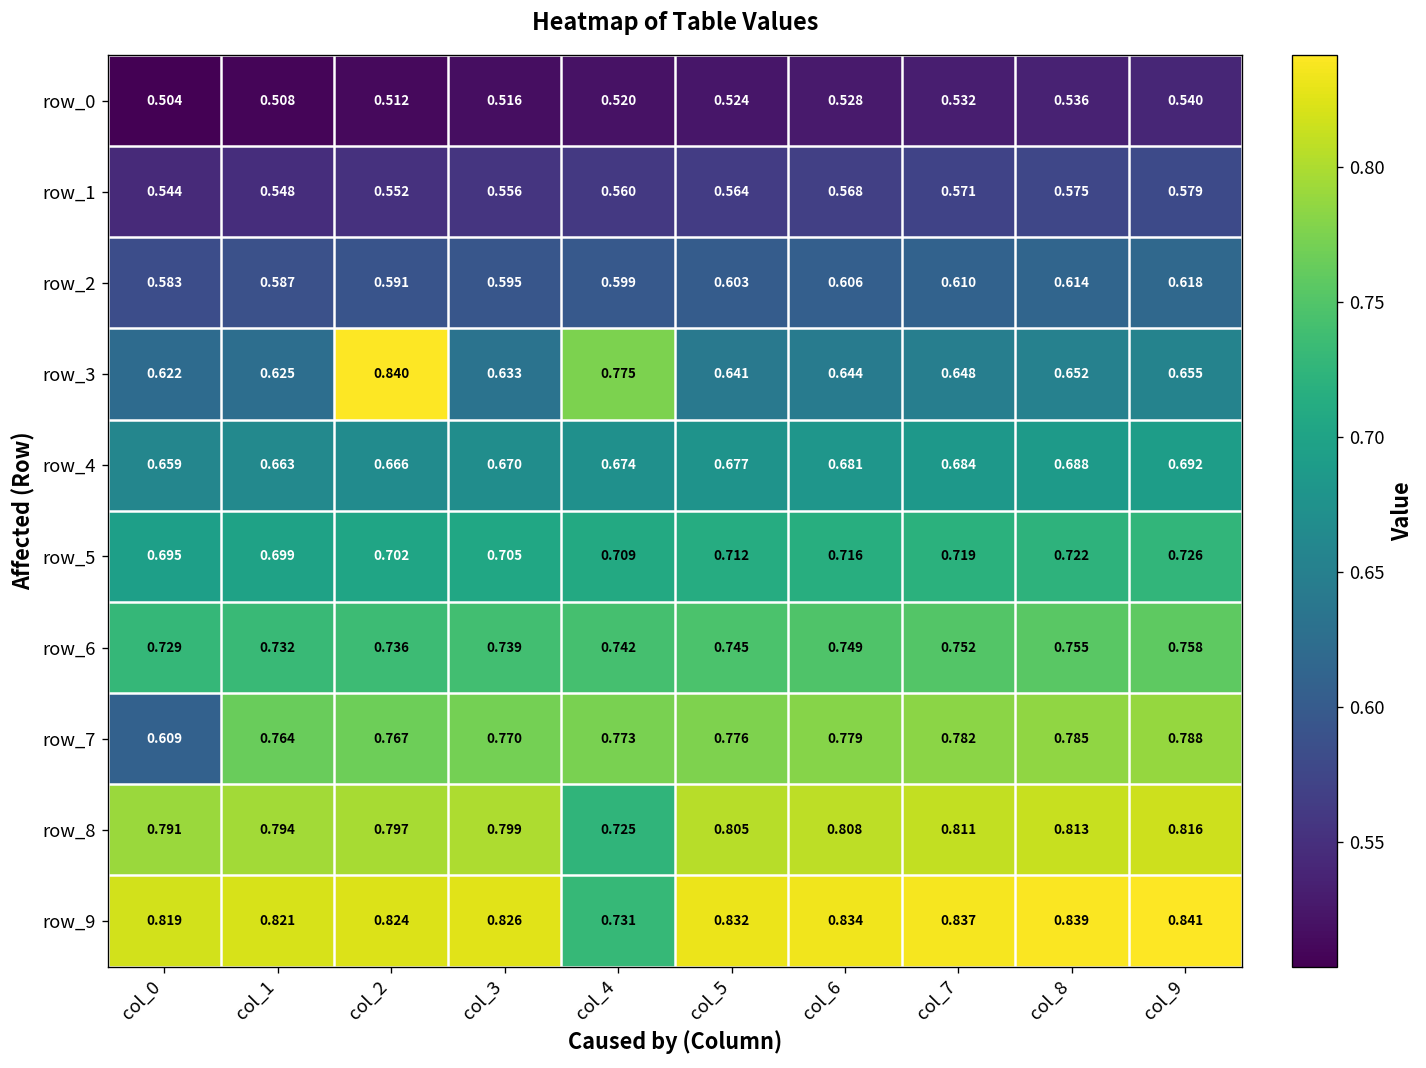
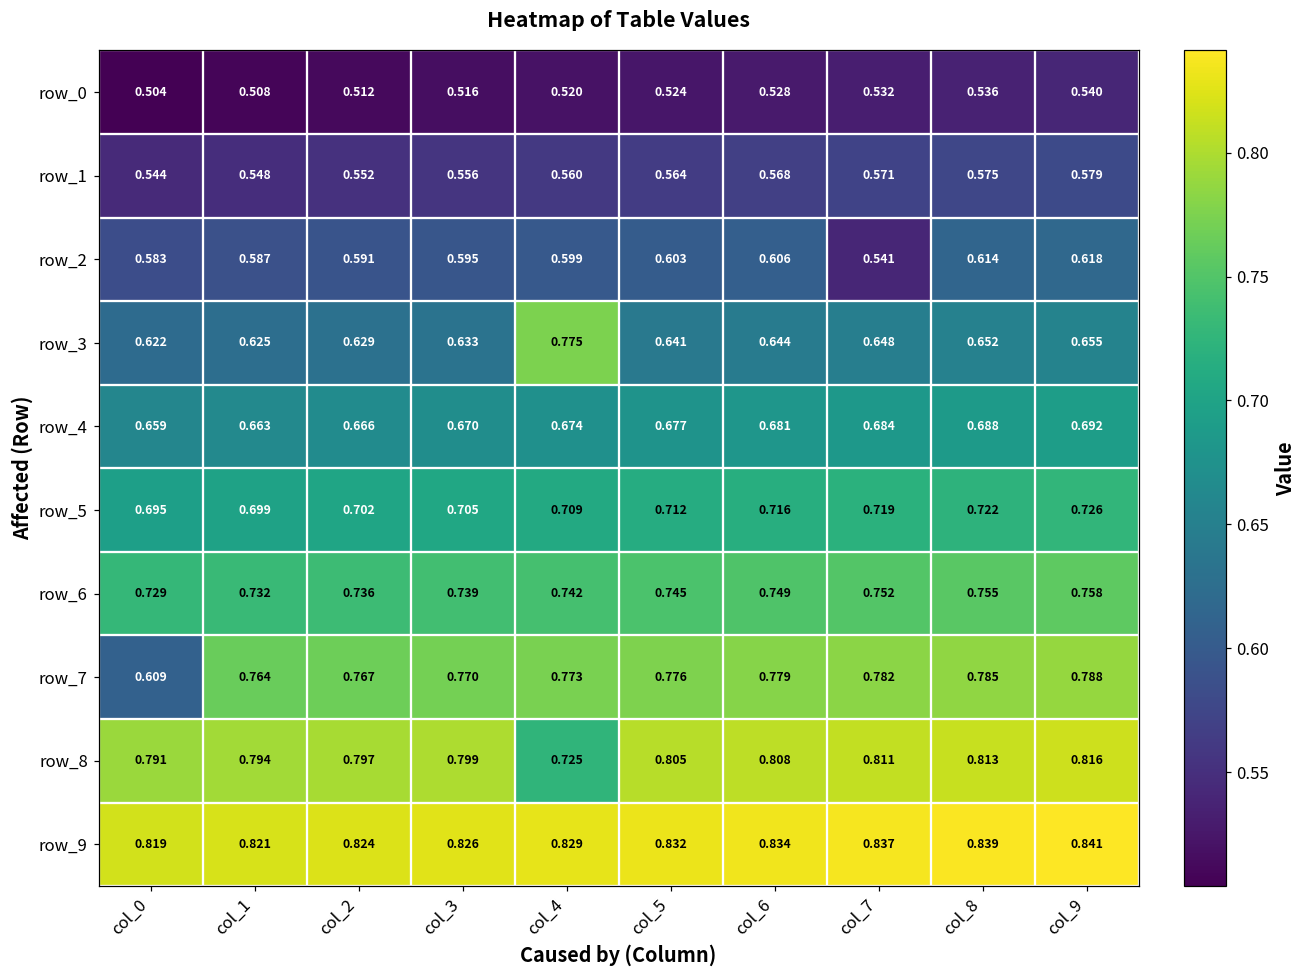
  {
    "row_0": {
      "col_0": 0.504,
      "col_1": 0.508,
      "col_2": 0.512,
      "col_3": 0.516,
      "col_4": 0.520,
      "col_5": 0.524,
      "col_6": 0.528,
      "col_7": 0.532,
      "col_8": 0.536,
      "col_9": 0.540
    },
    "row_1": {
      "col_0": 0.544,
      "col_1": 0.548,
      "col_2": 0.552,
      "col_3": 0.556,
      "col_4": 0.560,
      "col_5": 0.564,
      "col_6": 0.568,
      "col_7": 0.571,
      "col_8": 0.575,
      "col_9": 0.579
    },
    "row_2": {
      "col_0": 0.583,
      "col_1": 0.587,
      "col_2": 0.591,
      "col_3": 0.595,
      "col_4": 0.599,
      "col_5": 0.603,
      "col_6": 0.606,
-     "col_7": 0.610,
+     "col_7": 0.541,
      "col_8": 0.614,
      "col_9": 0.618
    },
    "row_3": {
      "col_0": 0.622,
      "col_1": 0.625,
-     "col_2": 0.840,
+     "col_2": 0.629,
      "col_3": 0.633,
      "col_4": 0.775,
      "col_5": 0.641,
      "col_6": 0.644,
      "col_7": 0.648,
      "col_8": 0.652,
      "col_9": 0.655
    },
    "row_4": {
      "col_0": 0.659,
      "col_1": 0.663,
      "col_2": 0.666,
      "col_3": 0.670,
      "col_4": 0.674,
      "col_5": 0.677,
      "col_6": 0.681,
      "col_7": 0.684,
      "col_8": 0.688,
      "col_9": 0.692
    },
    "row_5": {
      "col_0": 0.695,
      "col_1": 0.699,
      "col_2": 0.702,
      "col_3": 0.705,
      "col_4": 0.709,
      "col_5": 0.712,
      "col_6": 0.716,
      "col_7": 0.719,
      "col_8": 0.722,
      "col_9": 0.726
    },
    "row_6": {
      "col_0": 0.729,
      "col_1": 0.732,
      "col_2": 0.736,
      "col_3": 0.739,
      "col_4": 0.742,
      "col_5": 0.745,
      "col_6": 0.749,
      "col_7": 0.752,
      "col_8": 0.755,
      "col_9": 0.758
    },
    "row_7": {
      "col_0": 0.609,
      "col_1": 0.764,
      "col_2": 0.767,
      "col_3": 0.770,
      "col_4": 0.773,
      "col_5": 0.776,
      "col_6": 0.779,
      "col_7": 0.782,
      "col_8": 0.785,
      "col_9": 0.788
    },
    "row_8": {
      "col_0": 0.791,
      "col_1": 0.794,
      "col_2": 0.797,
      "col_3": 0.799,
      "col_4": 0.725,
      "col_5": 0.805,
      "col_6": 0.808,
      "col_7": 0.811,
      "col_8": 0.813,
      "col_9": 0.816
    },
    "row_9": {
      "col_0": 0.819,
      "col_1": 0.821,
      "col_2": 0.824,
      "col_3": 0.826,
-     "col_4": 0.731,
+     "col_4": 0.829,
      "col_5": 0.832,
      "col_6": 0.834,
      "col_7": 0.837,
      "col_8": 0.839,
      "col_9": 0.841
    }
  }
